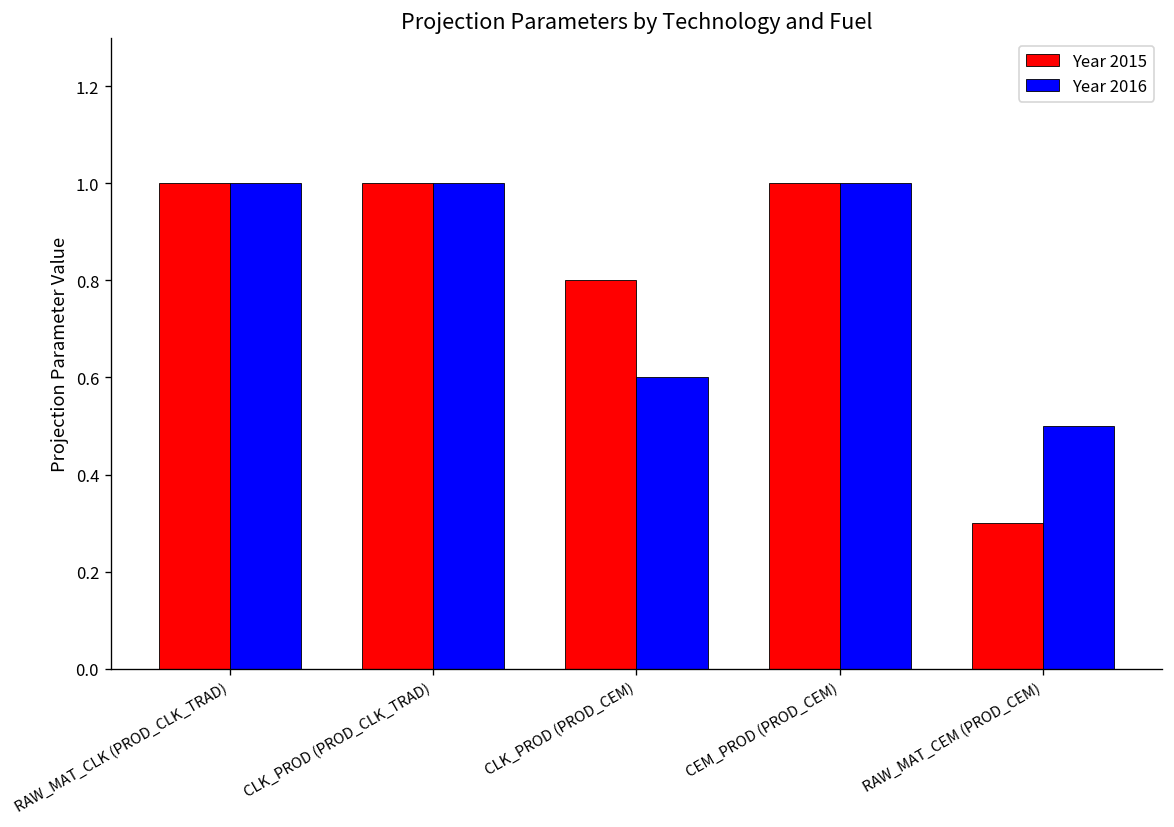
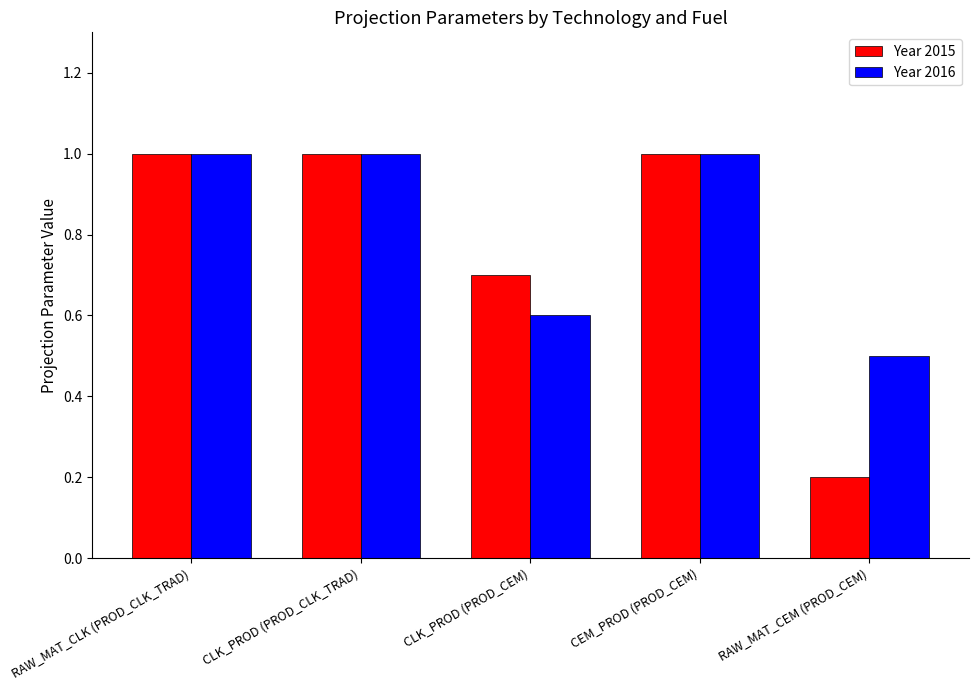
  {
    "Year 2015": {
      "RAW_MAT_CLK (PROD_CLK_TRAD)": 1.0,
      "CLK_PROD (PROD_CLK_TRAD)": 1.0,
-     "CLK_PROD (PROD_CEM)": 0.8,
+     "CLK_PROD (PROD_CEM)": 0.7,
      "CEM_PROD (PROD_CEM)": 1.0,
-     "RAW_MAT_CEM (PROD_CEM)": 0.3
+     "RAW_MAT_CEM (PROD_CEM)": 0.2
    },
    "Year 2016": {
      "RAW_MAT_CLK (PROD_CLK_TRAD)": 1.0,
      "CLK_PROD (PROD_CLK_TRAD)": 1.0,
      "CLK_PROD (PROD_CEM)": 0.6,
      "CEM_PROD (PROD_CEM)": 1.0,
      "RAW_MAT_CEM (PROD_CEM)": 0.5
    }
  }
